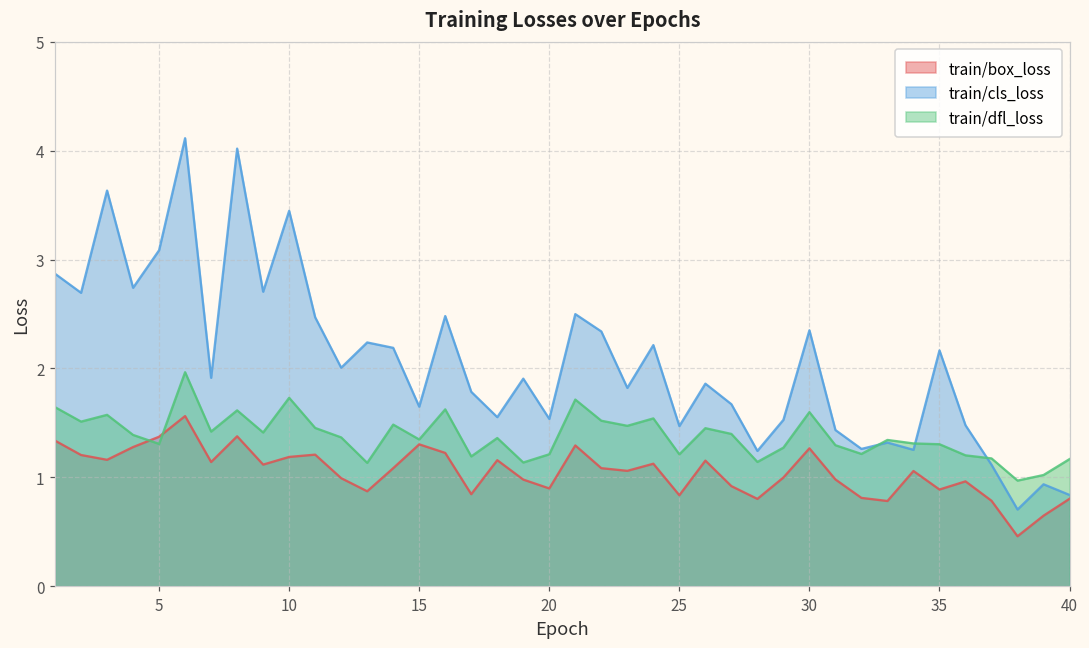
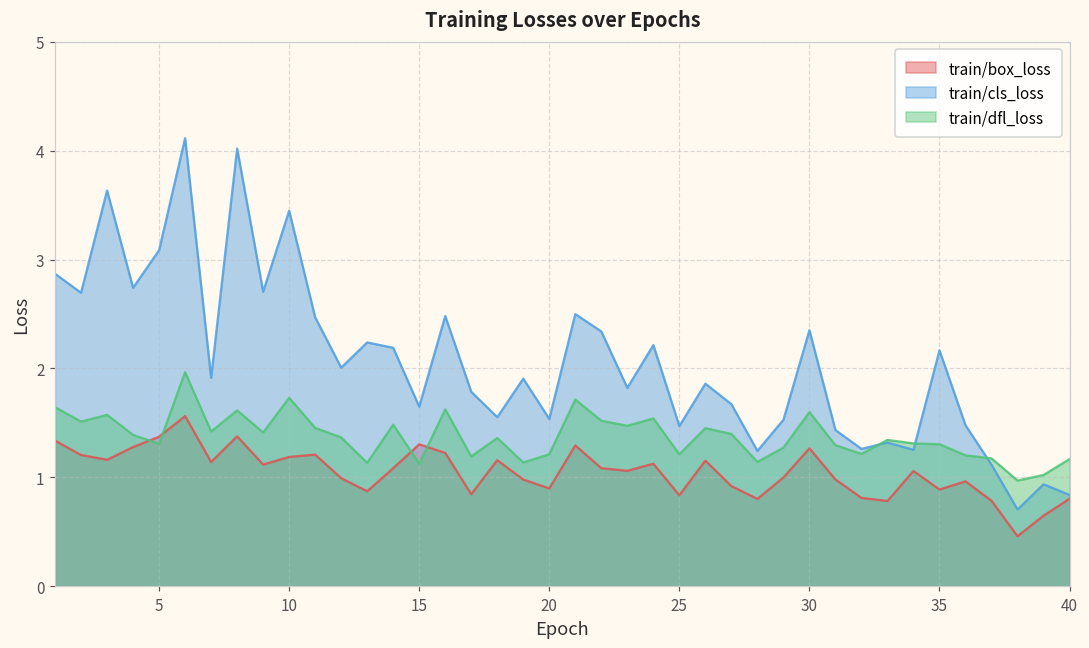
  {
    "train/box_loss": {
      "5": 1.4,
      "10": 1.2,
      "15": 1.3,
      "20": 0.9,
      "25": 0.8,
      "30": 1.3,
      "35": 0.9,
      "40": 0.8
    },
    "train/cls_loss": {
      "5": 3.1,
      "10": 3.4,
      "15": 1.6,
      "20": 1.5,
      "25": 1.5,
      "30": 2.3,
      "35": 2.2,
      "40": 0.8
    },
    "train/dfl_loss": {
      "5": 1.3,
      "10": 1.7,
-     "15": 1.3,
+     "15": 1.1,
      "20": 1.2,
      "25": 1.2,
      "30": 1.6,
      "35": 1.3,
      "40": 1.2
    }
  }
